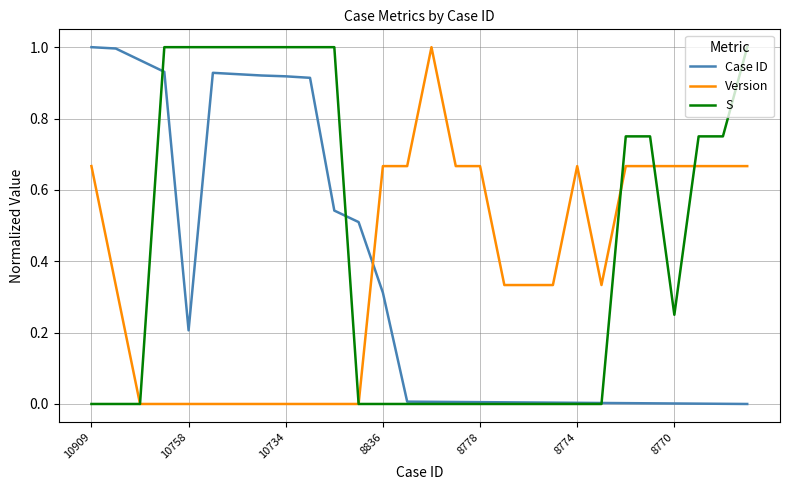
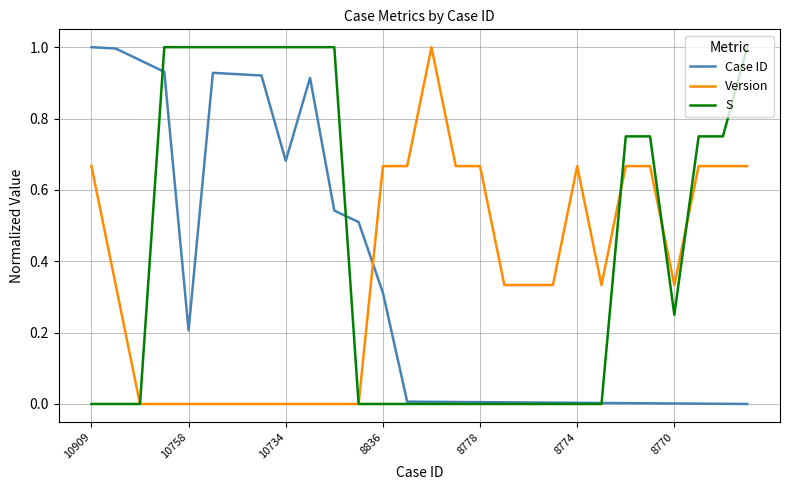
  {
    "Case ID": {
      "10909": 1.00,
      "10758": 0.21,
-     "10734": 0.92,
+     "10734": 0.68,
      "8836": 0.31,
      "8770": 0.00
    },
    "Version": {
      "10909": 0.67,
      "10758": 0.00,
      "10734": 0.00,
      "8836": 0.67,
      "8778": 0.67,
      "8774": 0.67,
-     "8770": 0.67
+     "8770": 0.33
    },
    "S": {
      "10909": 0.00,
      "10758": 1.00,
      "10734": 1.00,
      "8836": 0.00,
      "8770": 0.25
    }
  }
